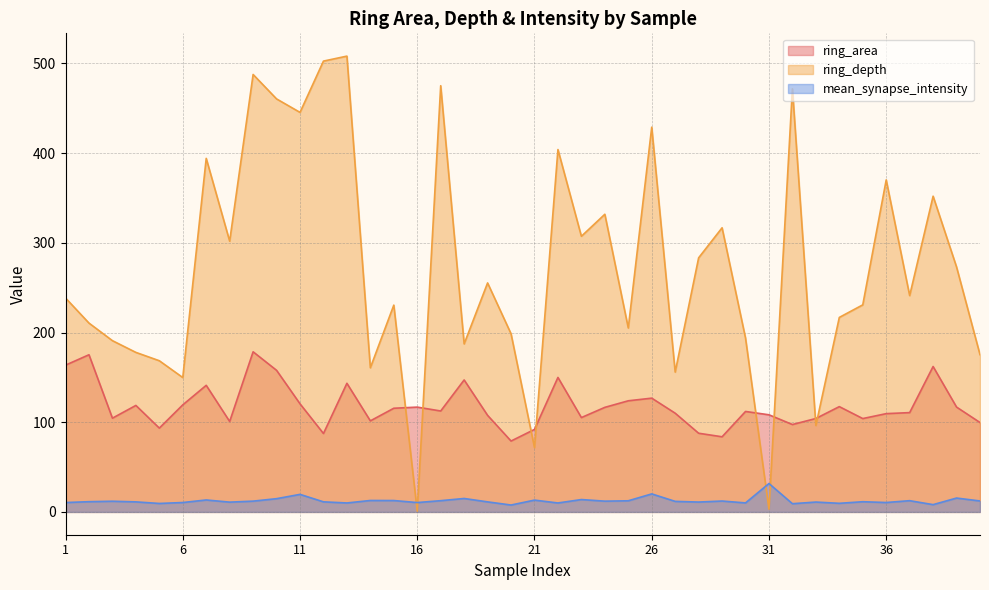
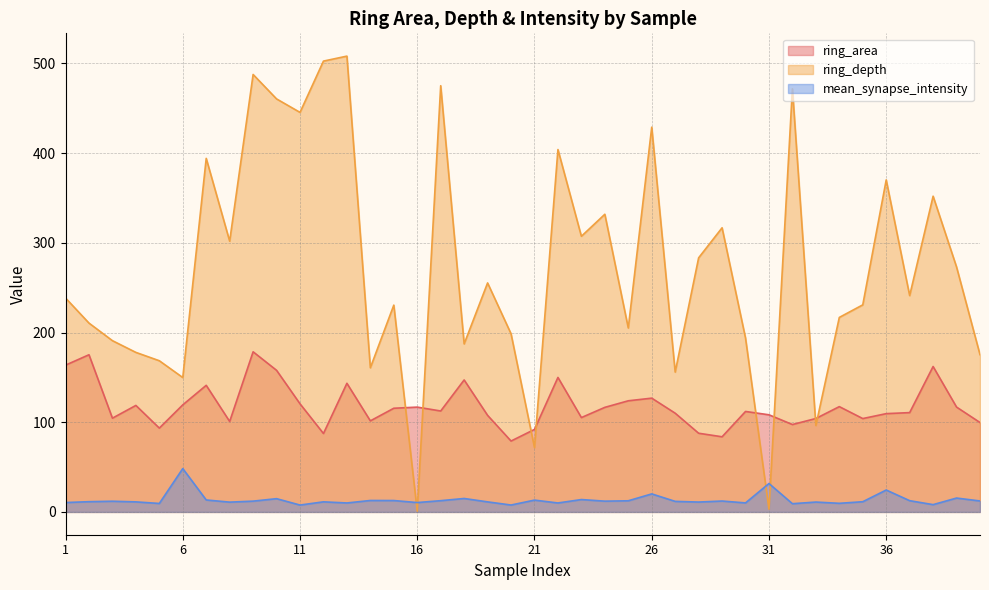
  {
    "mean_synapse_intensity": {
      "1": 10,
-     "6": 10,
-     "11": 20,
+     "6": 50,
+     "11": 10,
      "16": 10,
      "21": 10,
      "26": 20,
      "31": 30,
-     "36": 10
+     "36": 20
    }
  }
